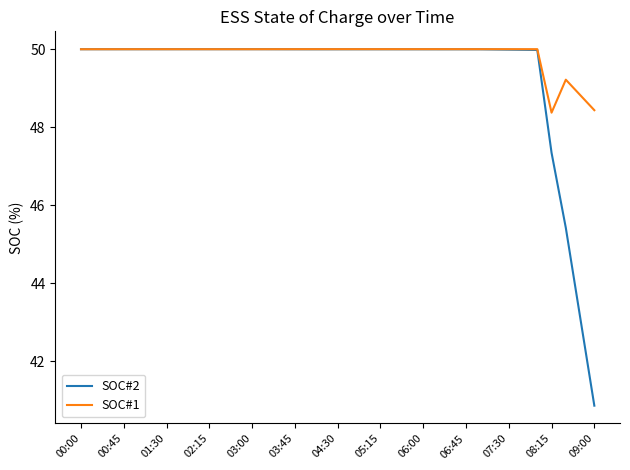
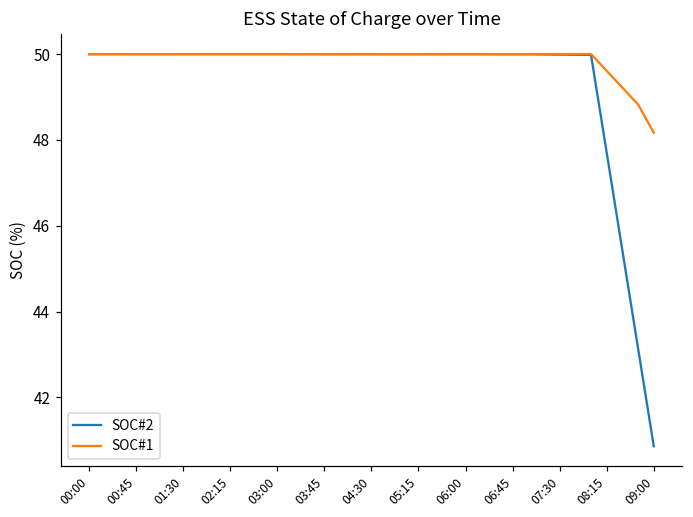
  {
    "SOC#2": {
-     "08:15": 47.3,
+     "08:15": 47.7,
      "09:00": 40.9
    },
    "SOC#1": {
-     "08:15": 48.4,
-     "09:00": 48.4
+     "08:15": 49.6,
+     "09:00": 48.2
    }
  }
